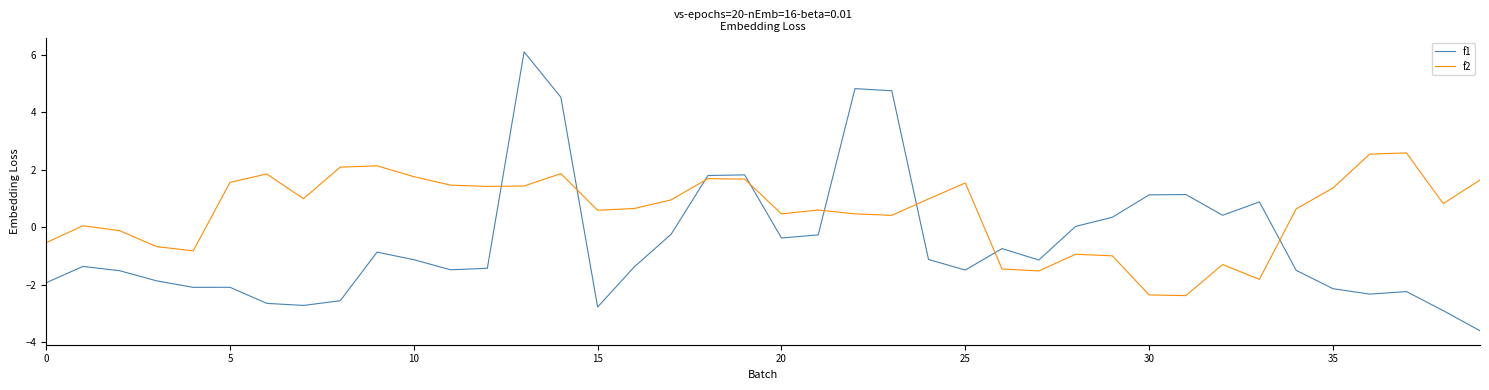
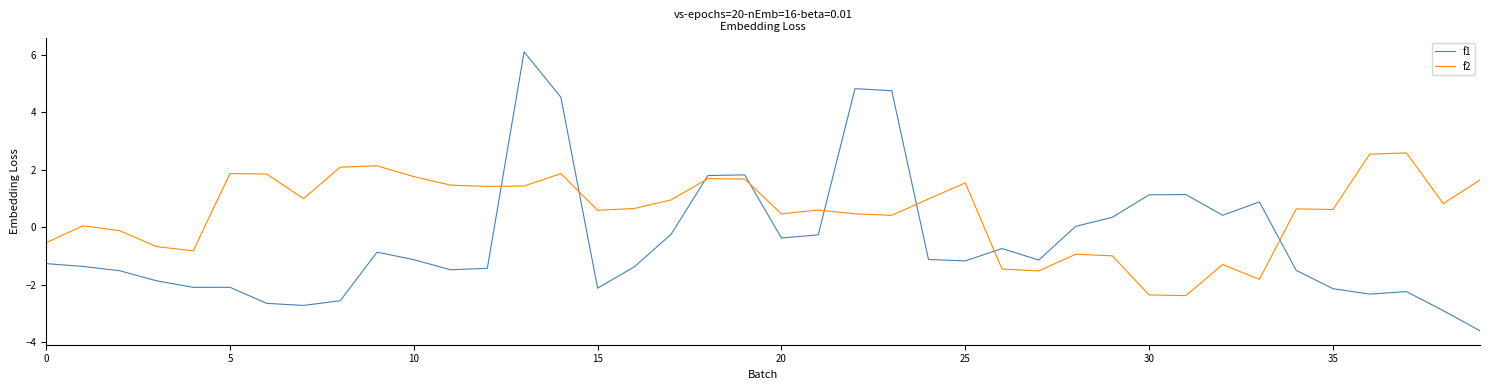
  {
    "f1": {
-     "0": -1.9,
+     "0": -1.3,
      "5": -2.1,
      "10": -1.1,
-     "15": -2.8,
+     "15": -2.1,
      "20": -0.4,
-     "25": -1.5,
+     "25": -1.2,
      "30": 1.1,
      "35": -2.1
    },
    "f2": {
      "0": -0.5,
-     "5": 1.6,
+     "5": 1.9,
      "10": 1.8,
      "15": 0.6,
      "20": 0.5,
      "25": 1.5,
      "30": -2.4,
-     "35": 1.4
+     "35": 0.6
    }
  }
